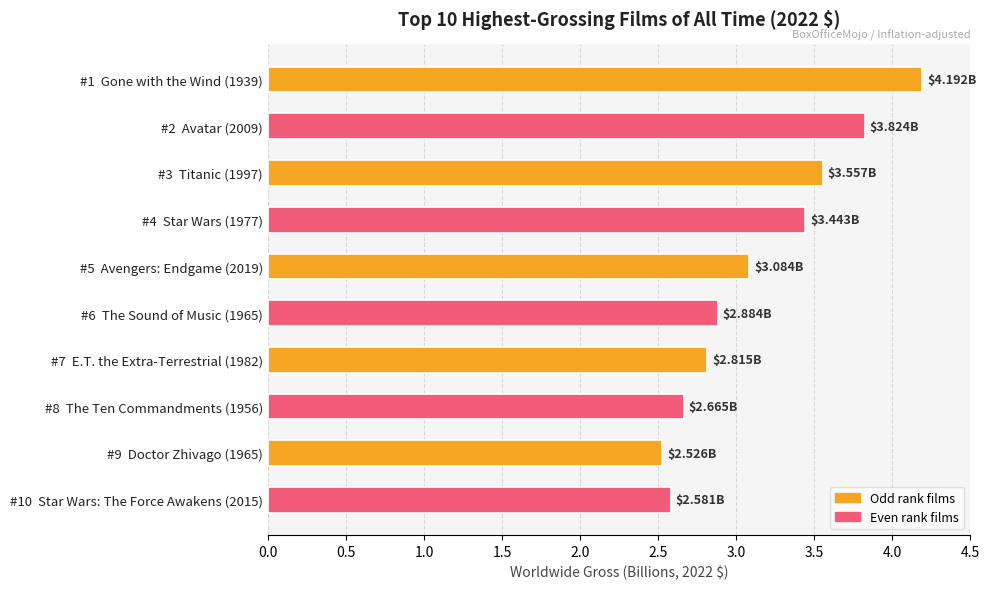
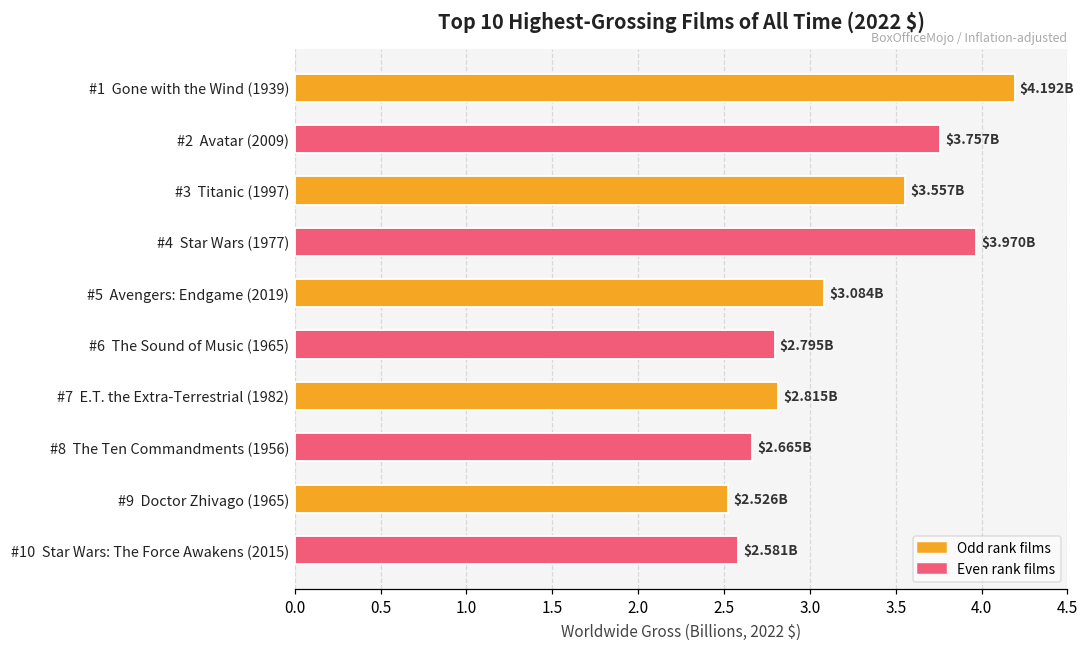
  {
    "#1 Gone with the Wind (1939)": "$4.192B",
-   "#2 Avatar (2009)": "$3.824B",
+   "#2 Avatar (2009)": "$3.757B",
    "#3 Titanic (1997)": "$3.557B",
-   "#4 Star Wars (1977)": "$3.443B",
+   "#4 Star Wars (1977)": "$3.970B",
    "#5 Avengers: Endgame (2019)": "$3.084B",
-   "#6 The Sound of Music (1965)": "$2.884B",
+   "#6 The Sound of Music (1965)": "$2.795B",
    "#7 E.T. the Extra-Terrestrial (1982)": "$2.815B",
    "#8 The Ten Commandments (1956)": "$2.665B",
    "#9 Doctor Zhivago (1965)": "$2.526B",
    "#10 Star Wars: The Force Awakens (2015)": "$2.581B"
  }
